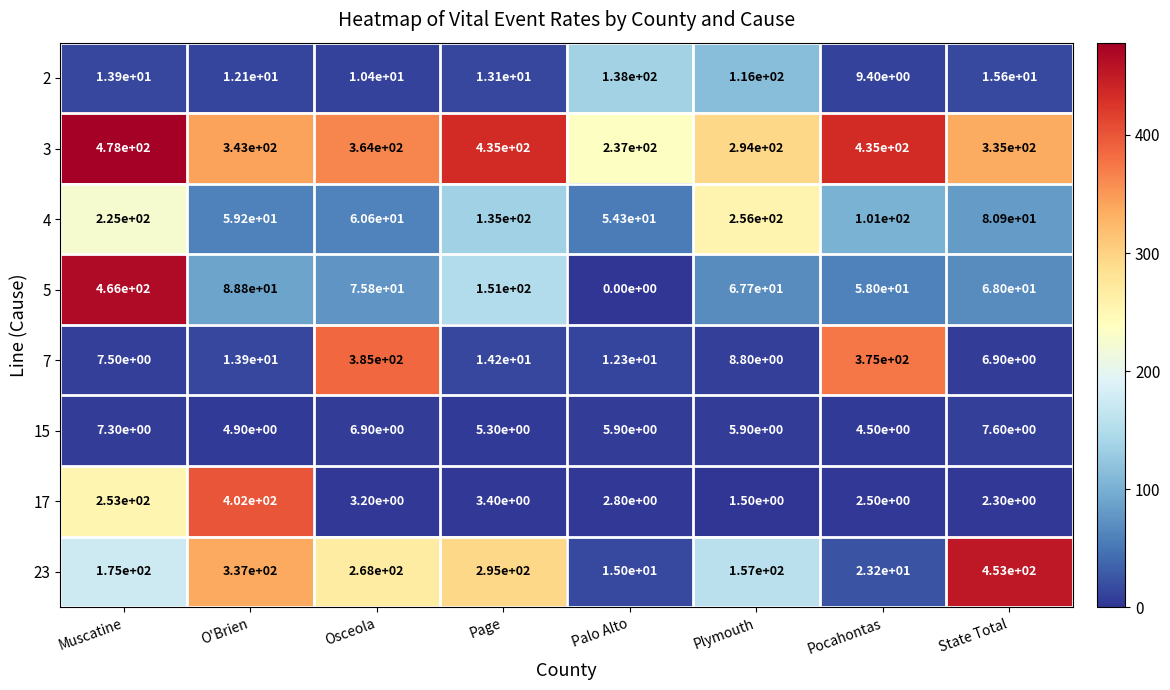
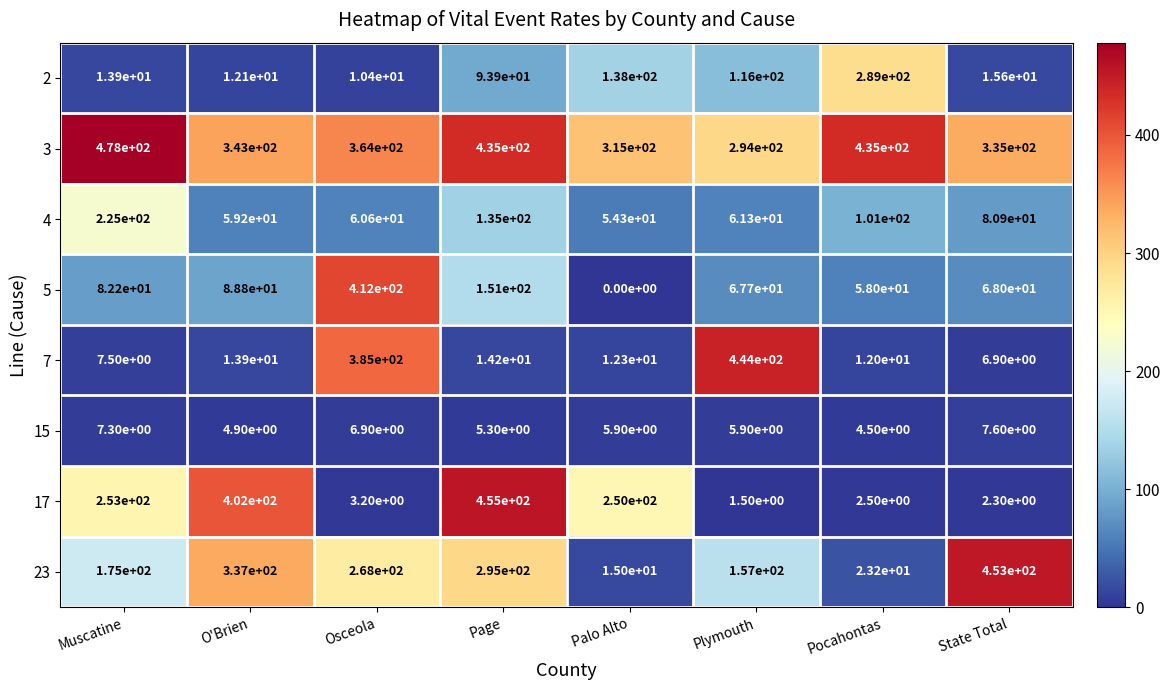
  {
    "2": {
      "Muscatine": "1.39e+01",
      "O'Brien": "1.21e+01",
      "Osceola": "1.04e+01",
-     "Page": "1.31e+01",
+     "Page": "9.39e+01",
      "Palo Alto": "1.38e+02",
      "Plymouth": "1.16e+02",
-     "Pocahontas": "9.40e+00",
+     "Pocahontas": "2.89e+02",
      "State Total": "1.56e+01"
    },
    "3": {
      "Muscatine": "4.78e+02",
      "O'Brien": "3.43e+02",
      "Osceola": "3.64e+02",
      "Page": "4.35e+02",
-     "Palo Alto": "2.37e+02",
+     "Palo Alto": "3.15e+02",
      "Plymouth": "2.94e+02",
      "Pocahontas": "4.35e+02",
      "State Total": "3.35e+02"
    },
    "4": {
      "Muscatine": "2.25e+02",
      "O'Brien": "5.92e+01",
      "Osceola": "6.06e+01",
      "Page": "1.35e+02",
      "Palo Alto": "5.43e+01",
-     "Plymouth": "2.56e+02",
+     "Plymouth": "6.13e+01",
      "Pocahontas": "1.01e+02",
      "State Total": "8.09e+01"
    },
    "5": {
-     "Muscatine": "4.66e+02",
+     "Muscatine": "8.22e+01",
      "O'Brien": "8.88e+01",
-     "Osceola": "7.58e+01",
+     "Osceola": "4.12e+02",
      "Page": "1.51e+02",
      "Palo Alto": "0.00e+00",
      "Plymouth": "6.77e+01",
      "Pocahontas": "5.80e+01",
      "State Total": "6.80e+01"
    },
    "7": {
      "Muscatine": "7.50e+00",
      "O'Brien": "1.39e+01",
      "Osceola": "3.85e+02",
      "Page": "1.42e+01",
      "Palo Alto": "1.23e+01",
-     "Plymouth": "8.80e+00",
-     "Pocahontas": "3.75e+02",
+     "Plymouth": "4.44e+02",
+     "Pocahontas": "1.20e+01",
      "State Total": "6.90e+00"
    },
    "15": {
      "Muscatine": "7.30e+00",
      "O'Brien": "4.90e+00",
      "Osceola": "6.90e+00",
      "Page": "5.30e+00",
      "Palo Alto": "5.90e+00",
      "Plymouth": "5.90e+00",
      "Pocahontas": "4.50e+00",
      "State Total": "7.60e+00"
    },
    "17": {
      "Muscatine": "2.53e+02",
      "O'Brien": "4.02e+02",
      "Osceola": "3.20e+00",
-     "Page": "3.40e+00",
-     "Palo Alto": "2.80e+00",
+     "Page": "4.55e+02",
+     "Palo Alto": "2.50e+02",
      "Plymouth": "1.50e+00",
      "Pocahontas": "2.50e+00",
      "State Total": "2.30e+00"
    },
    "23": {
      "Muscatine": "1.75e+02",
      "O'Brien": "3.37e+02",
      "Osceola": "2.68e+02",
      "Page": "2.95e+02",
      "Palo Alto": "1.50e+01",
      "Plymouth": "1.57e+02",
      "Pocahontas": "2.32e+01",
      "State Total": "4.53e+02"
    }
  }
